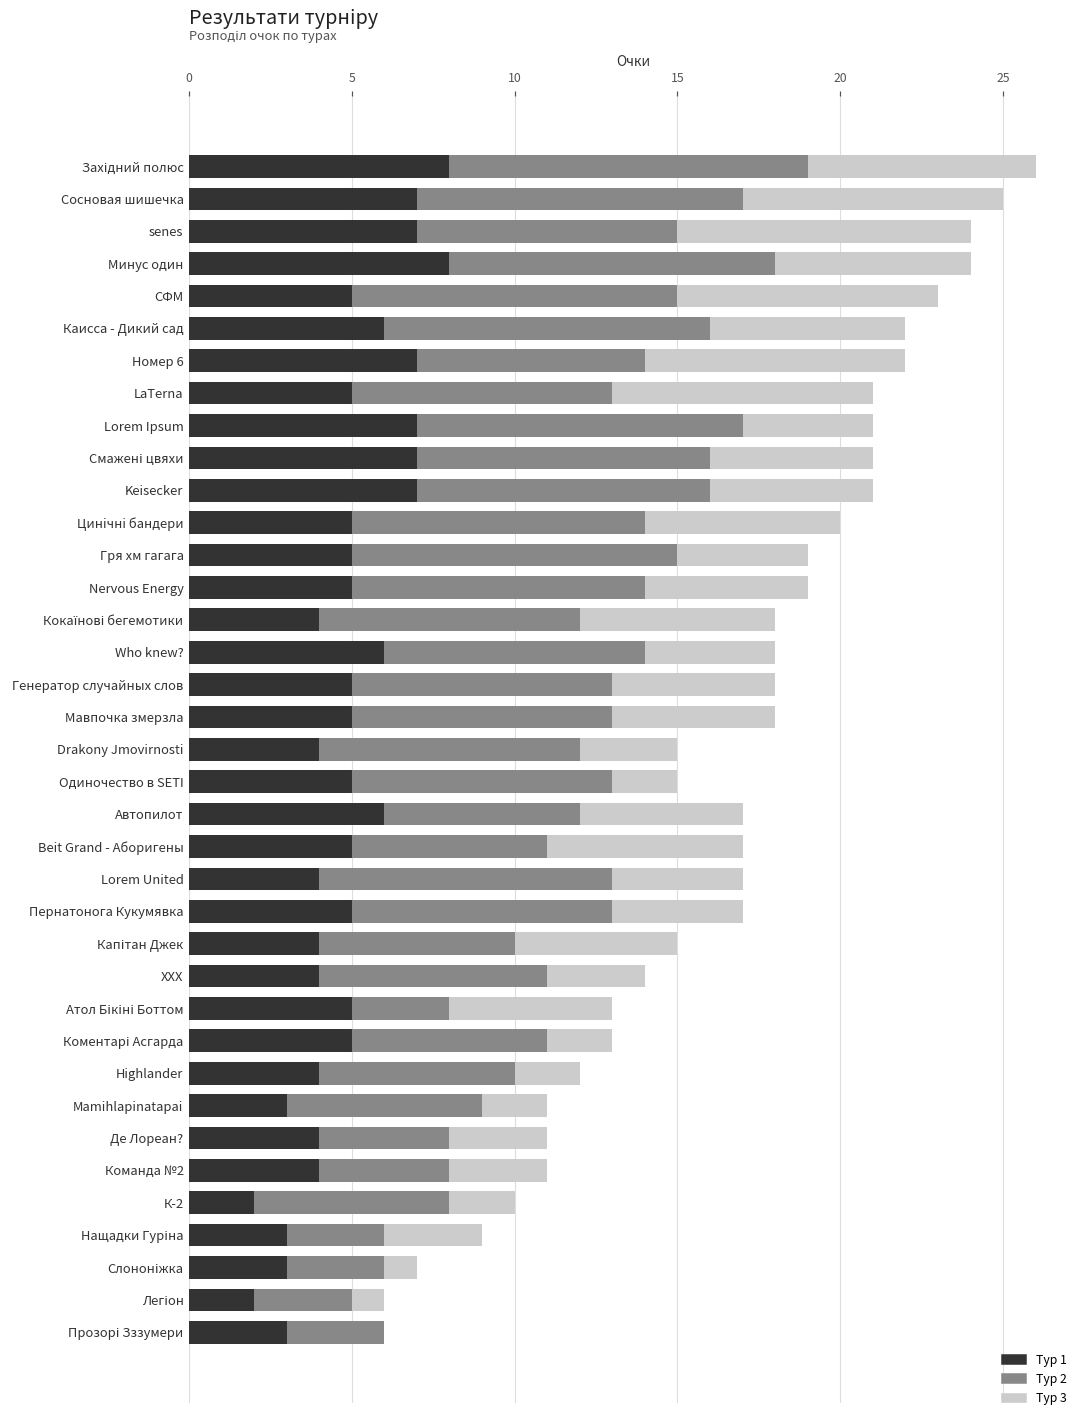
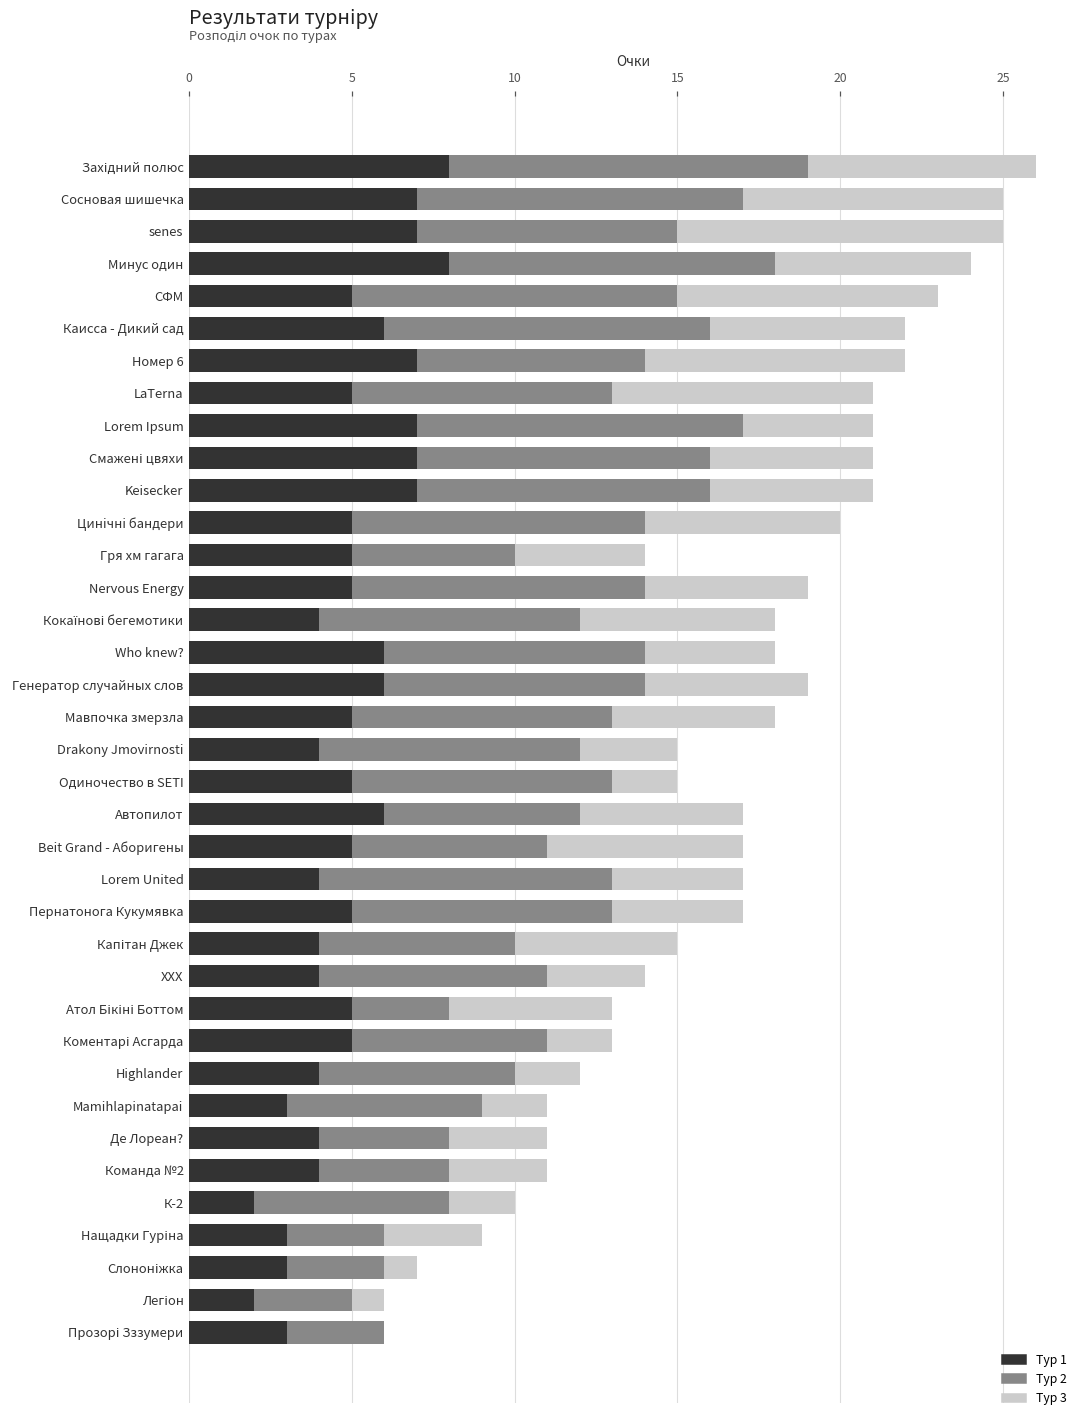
  {
    "Тур 1": {
      "Західний полюс": 8,
      "Сосновая шишечка": 7,
      "senes": 7,
      "Минус один": 8,
      "СФМ": 5,
      "Каисса - Дикий сад": 6,
      "Номер 6": 7,
      "LaTerna": 5,
      "Lorem Ipsum": 7,
      "Смажені цвяхи": 7,
      "Keisecker": 7,
      "Цинiчнi бандери": 5,
      "Гря хм гагага": 5,
      "Nervous Energy": 5,
      "Кокаїнові бегемотики": 4,
      "Who knew?": 6,
-     "Генератор случайных слов": 5,
+     "Генератор случайных слов": 6,
      "Мавпочка змерзла": 5,
      "Drakony Jmovirnosti": 4,
      "Одиночество в SETI": 5,
      "Автопилот": 6,
      "Beit Grand - Аборигены": 5,
      "Lorem United": 4,
      "Пернатонога Кукумявка": 5,
      "Капітан Джек": 4,
      "ХХХ": 4,
      "Атол Бікіні Боттом": 5,
      "Коментарі Асгарда": 5,
      "Highlander": 4,
      "Mamihlapinatapai": 3,
      "Де Лореан?": 4,
      "Команда №2": 4,
      "К-2": 2,
      "Нащадки Гуріна": 3,
      "Слононіжка": 3,
      "Легіон": 2,
      "Прозорі Зззумери": 3
    },
    "Тур 2": {
      "Західний полюс": 11,
      "Сосновая шишечка": 10,
      "senes": 8,
      "Минус один": 10,
      "СФМ": 10,
      "Каисса - Дикий сад": 10,
      "Номер 6": 7,
      "LaTerna": 8,
      "Lorem Ipsum": 10,
      "Смажені цвяхи": 9,
      "Keisecker": 9,
      "Цинiчнi бандери": 9,
-     "Гря хм гагага": 10,
+     "Гря хм гагага": 5,
      "Nervous Energy": 9,
      "Кокаїнові бегемотики": 8,
      "Who knew?": 8,
      "Генератор случайных слов": 8,
      "Мавпочка змерзла": 8,
      "Drakony Jmovirnosti": 8,
      "Одиночество в SETI": 8,
      "Автопилот": 6,
      "Beit Grand - Аборигены": 6,
      "Lorem United": 9,
      "Пернатонога Кукумявка": 8,
      "Капітан Джек": 6,
      "ХХХ": 7,
      "Атол Бікіні Боттом": 3,
      "Коментарі Асгарда": 6,
      "Highlander": 6,
      "Mamihlapinatapai": 6,
      "Де Лореан?": 4,
      "Команда №2": 4,
      "К-2": 6,
      "Нащадки Гуріна": 3,
      "Слононіжка": 3,
      "Легіон": 3,
      "Прозорі Зззумери": 3
    },
    "Тур 3": {
      "Західний полюс": 7,
      "Сосновая шишечка": 8,
-     "senes": 9,
+     "senes": 10,
      "Минус один": 6,
      "СФМ": 8,
      "Каисса - Дикий сад": 6,
      "Номер 6": 8,
      "LaTerna": 8,
      "Lorem Ipsum": 4,
      "Смажені цвяхи": 5,
      "Keisecker": 5,
      "Цинiчнi бандери": 6,
      "Гря хм гагага": 4,
      "Nervous Energy": 5,
      "Кокаїнові бегемотики": 6,
      "Who knew?": 4,
      "Генератор случайных слов": 5,
      "Мавпочка змерзла": 5,
      "Drakony Jmovirnosti": 3,
      "Одиночество в SETI": 2,
      "Автопилот": 5,
      "Beit Grand - Аборигены": 6,
      "Lorem United": 4,
      "Пернатонога Кукумявка": 4,
      "Капітан Джек": 5,
      "ХХХ": 3,
      "Атол Бікіні Боттом": 5,
      "Коментарі Асгарда": 2,
      "Highlander": 2,
      "Mamihlapinatapai": 2,
      "Де Лореан?": 3,
      "Команда №2": 3,
      "К-2": 2,
      "Нащадки Гуріна": 3,
      "Слононіжка": 1,
      "Легіон": 1,
      "Прозорі Зззумери": 0
    }
  }
